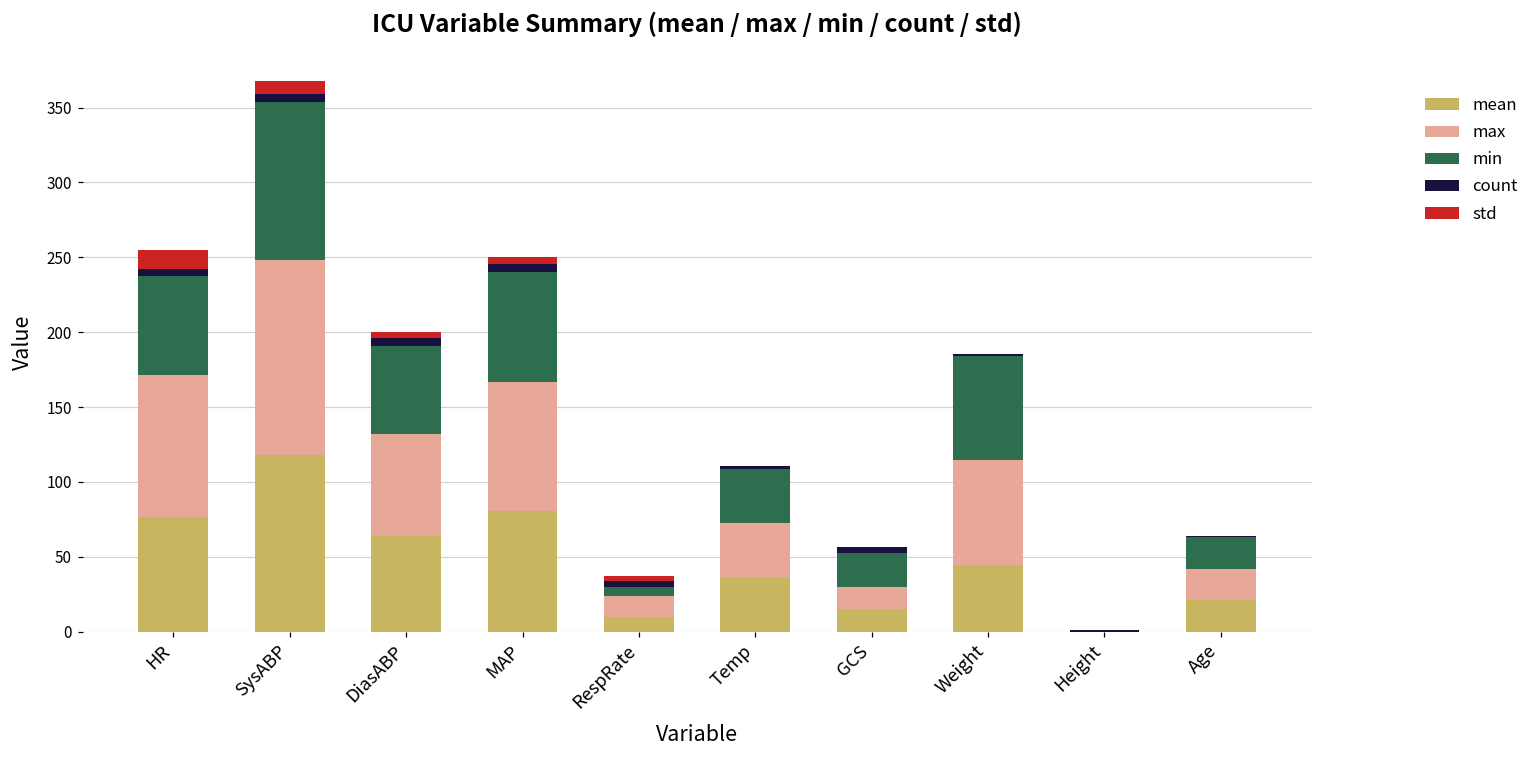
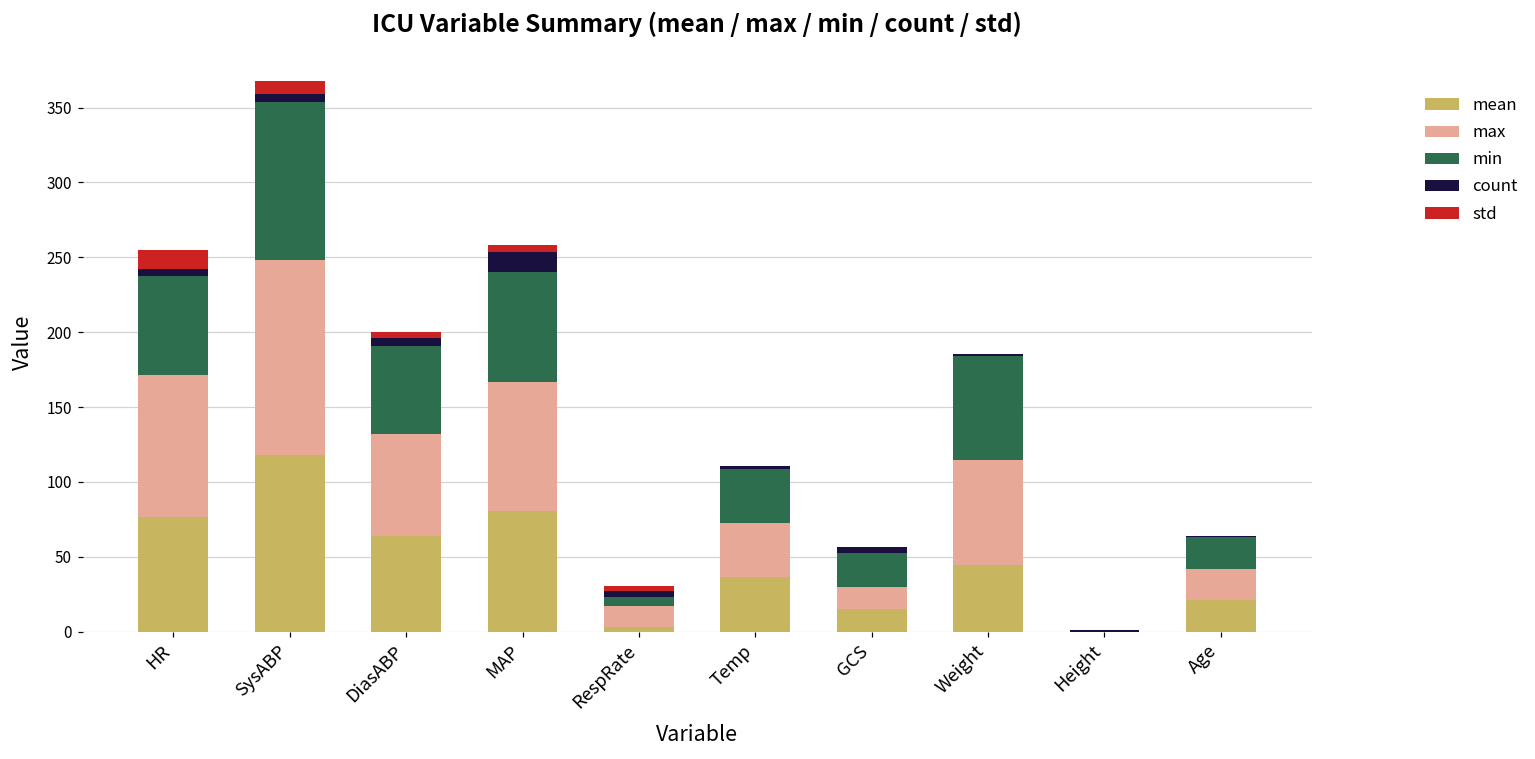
  {
    "mean": {
      "HR": 77,
      "SysABP": 118,
      "DiasABP": 64,
      "MAP": 81,
-     "RespRate": 10,
+     "RespRate": 3,
      "Temp": 36,
      "GCS": 15,
      "Weight": 44,
      "Height": 0,
      "Age": 21
    },
    "max": {
      "HR": 95,
      "SysABP": 130,
      "DiasABP": 68,
      "MAP": 86,
      "RespRate": 14,
      "Temp": 36,
      "GCS": 15,
      "Weight": 70,
      "Height": 0,
      "Age": 21
    },
    "min": {
      "HR": 66,
      "SysABP": 106,
      "DiasABP": 59,
      "MAP": 74,
      "RespRate": 6,
      "Temp": 36,
      "GCS": 22,
      "Weight": 70,
      "Height": 0,
      "Age": 21
    },
    "count": {
      "HR": 5,
      "SysABP": 5,
      "DiasABP": 5,
-     "MAP": 5,
+     "MAP": 13,
      "RespRate": 4,
      "Temp": 2,
      "GCS": 4
    },
    "std": {
      "HR": 13,
      "SysABP": 9,
      "DiasABP": 4,
      "MAP": 5,
      "RespRate": 3,
      "GCS": 0,
      "Weight": 0,
      "Height": 0,
      "Age": 0
    }
  }
